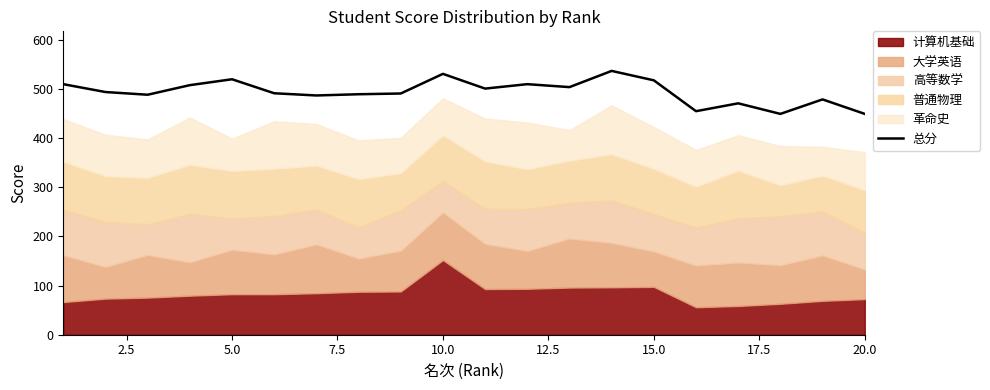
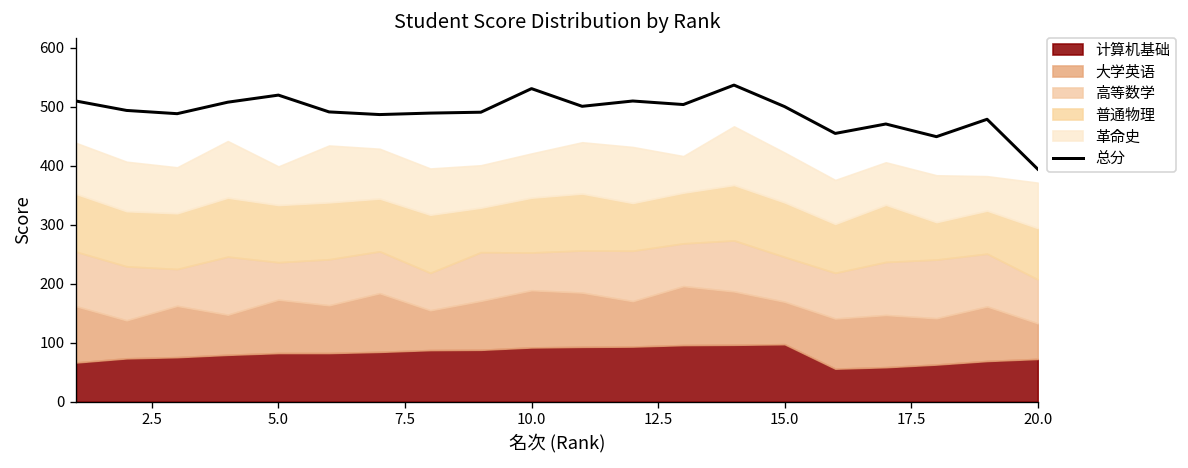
  {
    "总分": {
      "5.0": 520,
      "10.0": 530,
-     "15.0": 520,
-     "20.0": 450
+     "15.0": 500,
+     "20.0": 390
    },
    "计算机基础": {
      "5.0": 80,
-     "10.0": 150,
+     "10.0": 90,
      "15.0": 100,
      "20.0": 70
    }
  }
